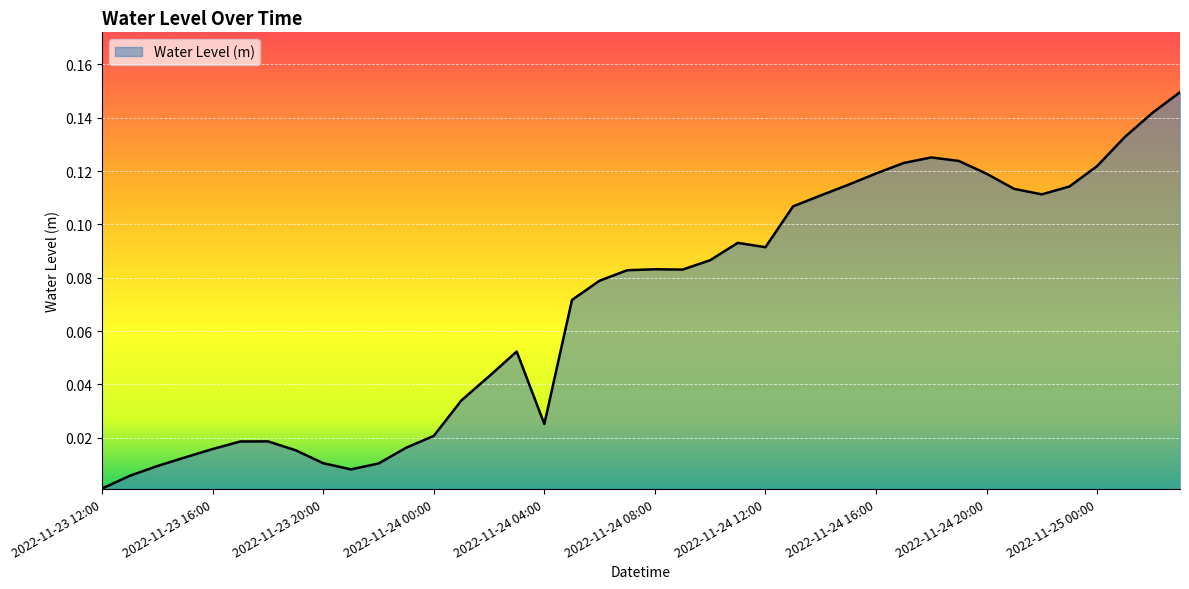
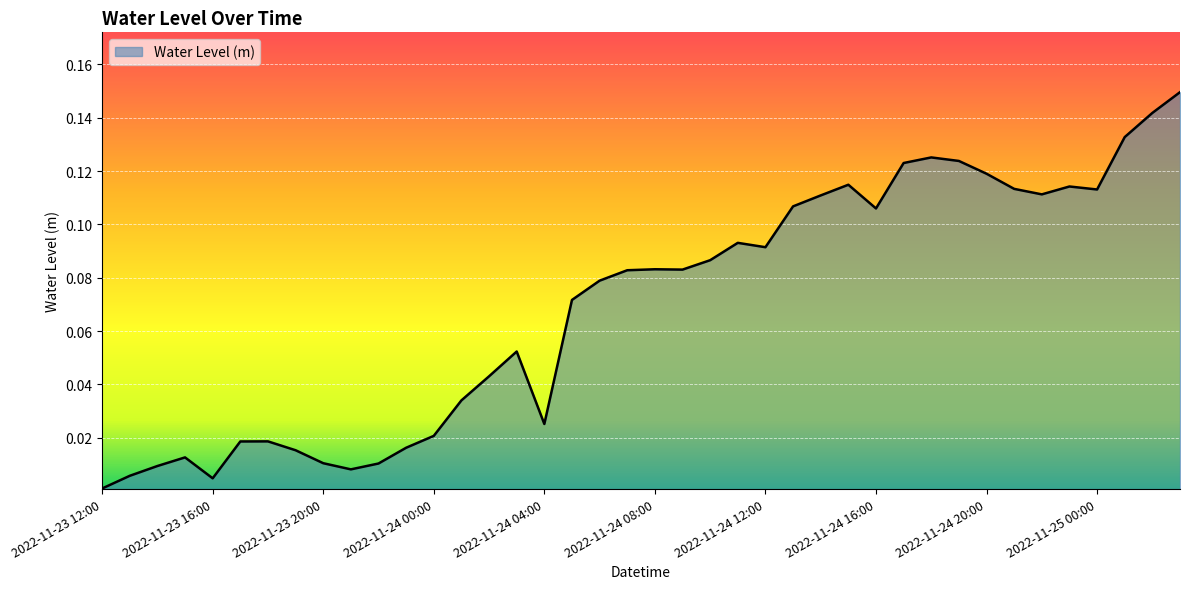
  {
    "2022-11-23 12:00": 0.001,
-   "2022-11-23 16:00": 0.016,
+   "2022-11-23 16:00": 0.005,
    "2022-11-23 20:00": 0.010,
    "2022-11-24 00:00": 0.021,
    "2022-11-24 04:00": 0.025,
    "2022-11-24 08:00": 0.083,
    "2022-11-24 12:00": 0.091,
-   "2022-11-24 16:00": 0.119,
+   "2022-11-24 16:00": 0.106,
    "2022-11-24 20:00": 0.119,
-   "2022-11-25 00:00": 0.122
+   "2022-11-25 00:00": 0.113
  }
